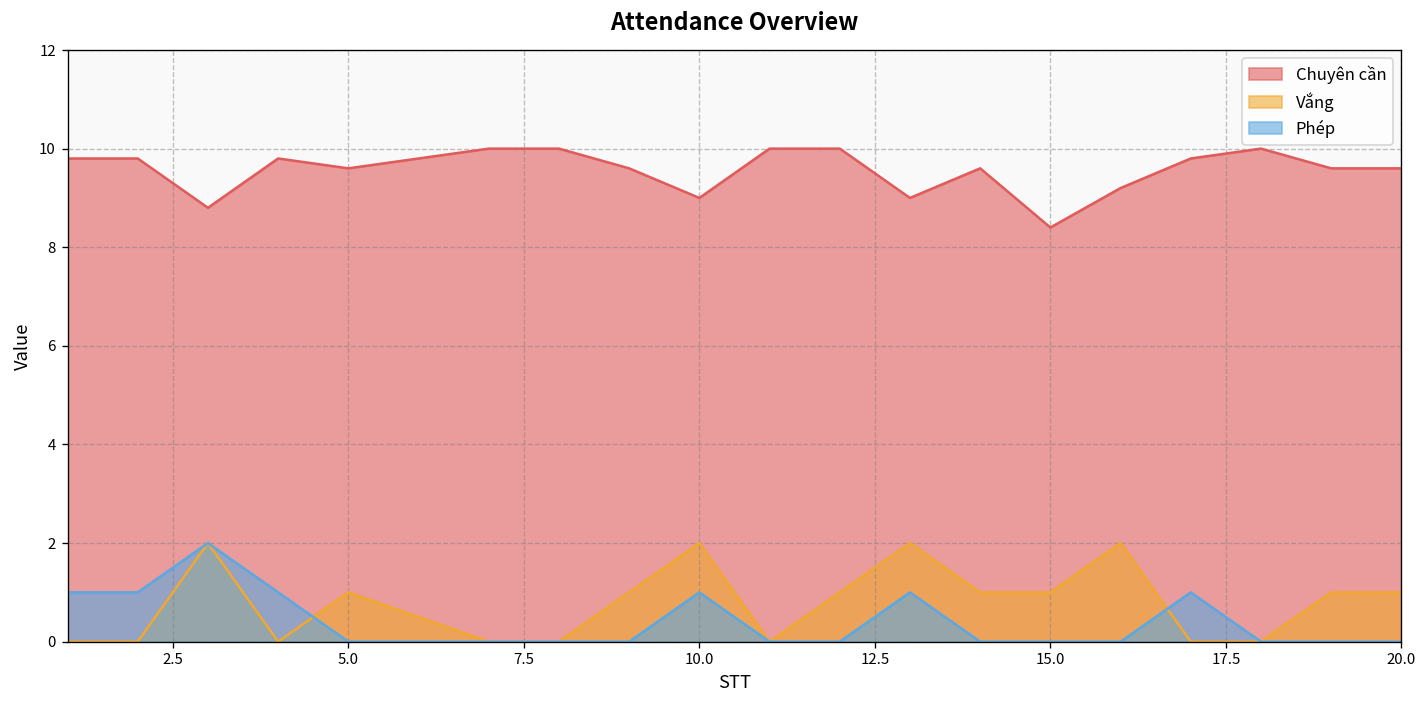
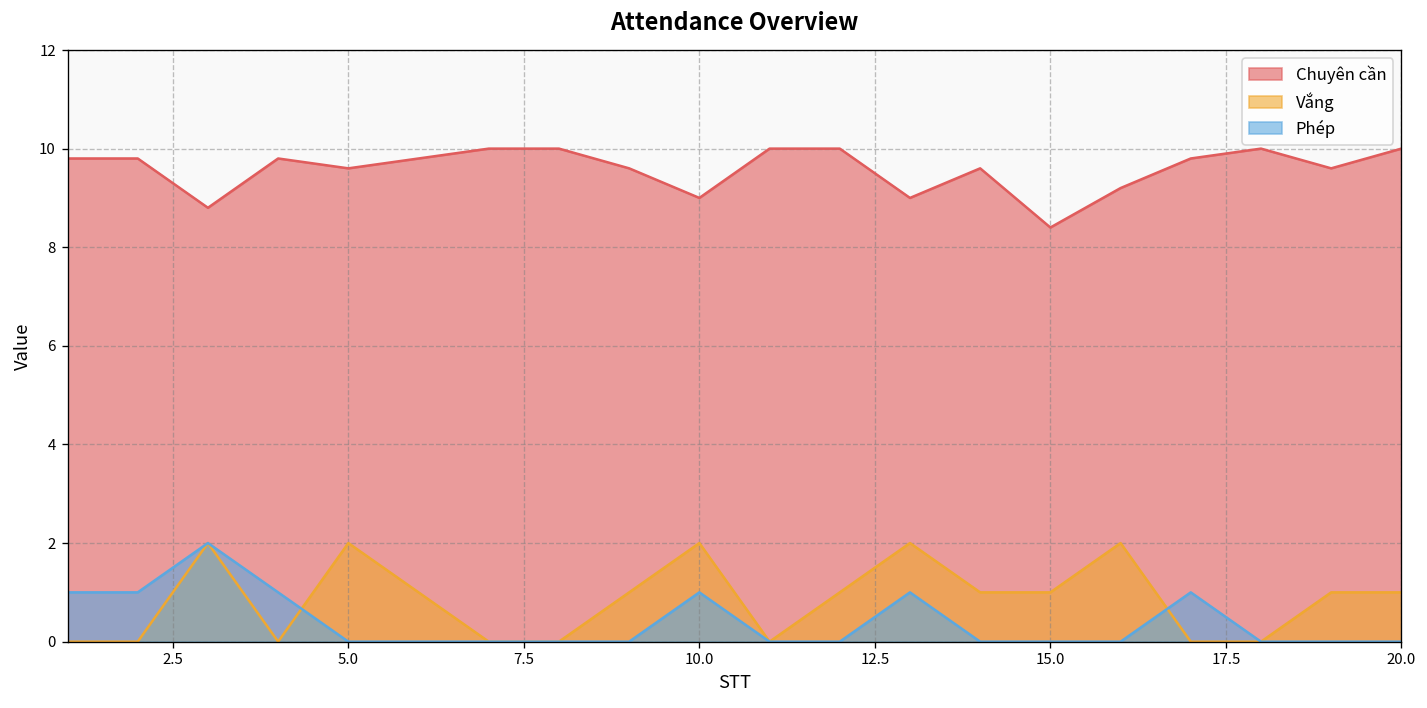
  {
    "Chuyên cần": {
      "5.0": 9.6,
      "10.0": 9.0,
      "15.0": 8.4,
-     "20.0": 9.6
+     "20.0": 10.0
    },
    "Vắng": {
-     "5.0": 1,
+     "5.0": 2,
      "10.0": 2,
      "15.0": 1,
      "20.0": 1
    },
    "Phép": {
      "5.0": 0.0,
      "10.0": 1.0,
      "15.0": 0.0,
      "20.0": 0.0
    }
  }
